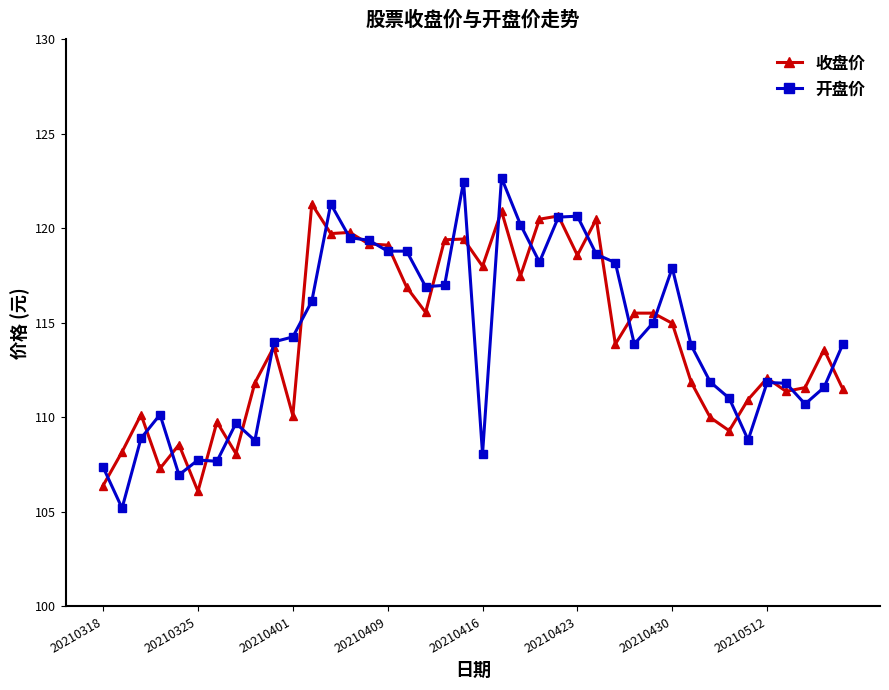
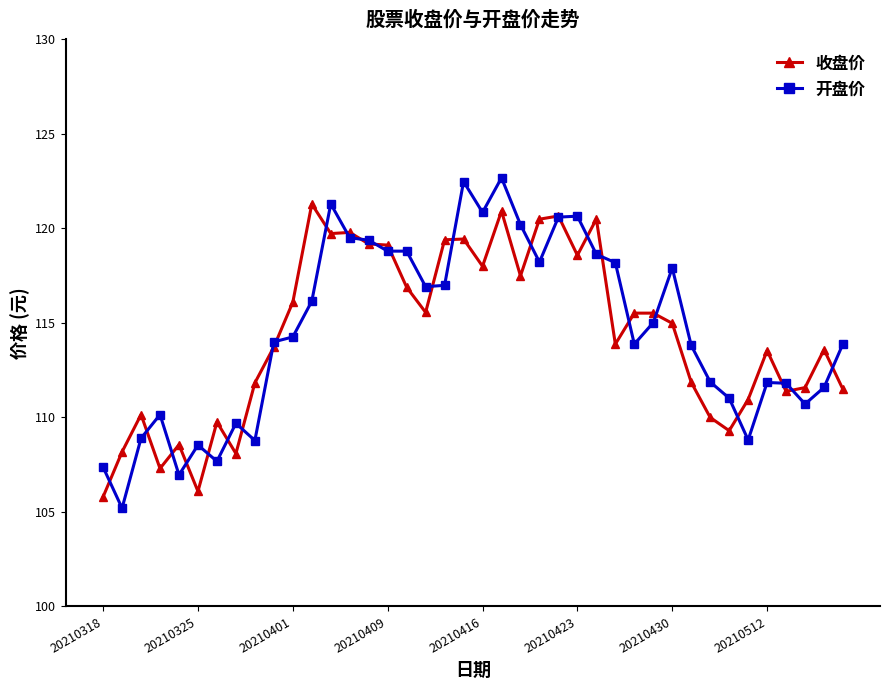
  {
    "收盘价": {
-     "20210318": 106.4,
+     "20210318": 105.8,
      "20210325": 106.1,
-     "20210401": 110.1,
+     "20210401": 116.1,
      "20210409": 119.1,
      "20210416": 118.0,
      "20210423": 118.6,
      "20210430": 115.0,
-     "20210512": 112.1
+     "20210512": 113.5
    },
    "开盘价": {
      "20210318": 107.4,
-     "20210325": 107.8,
+     "20210325": 108.5,
      "20210401": 114.3,
      "20210409": 118.8,
-     "20210416": 108.1,
+     "20210416": 120.9,
      "20210423": 120.7,
      "20210430": 117.9,
      "20210512": 111.9
    }
  }
